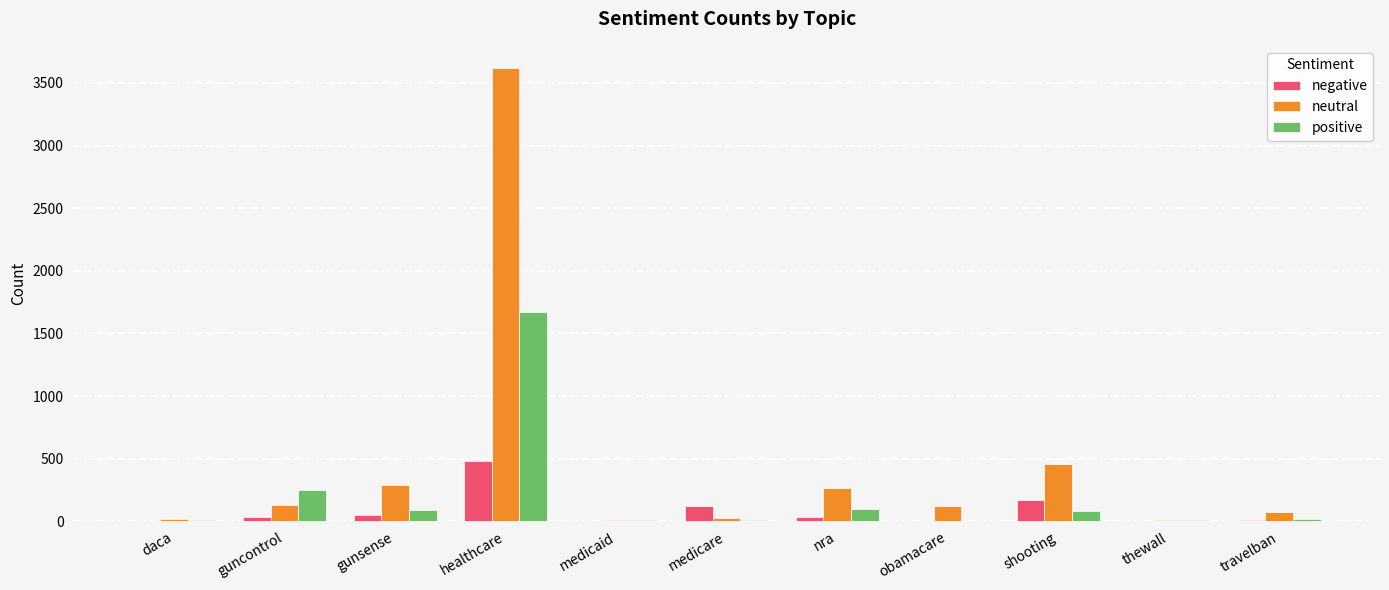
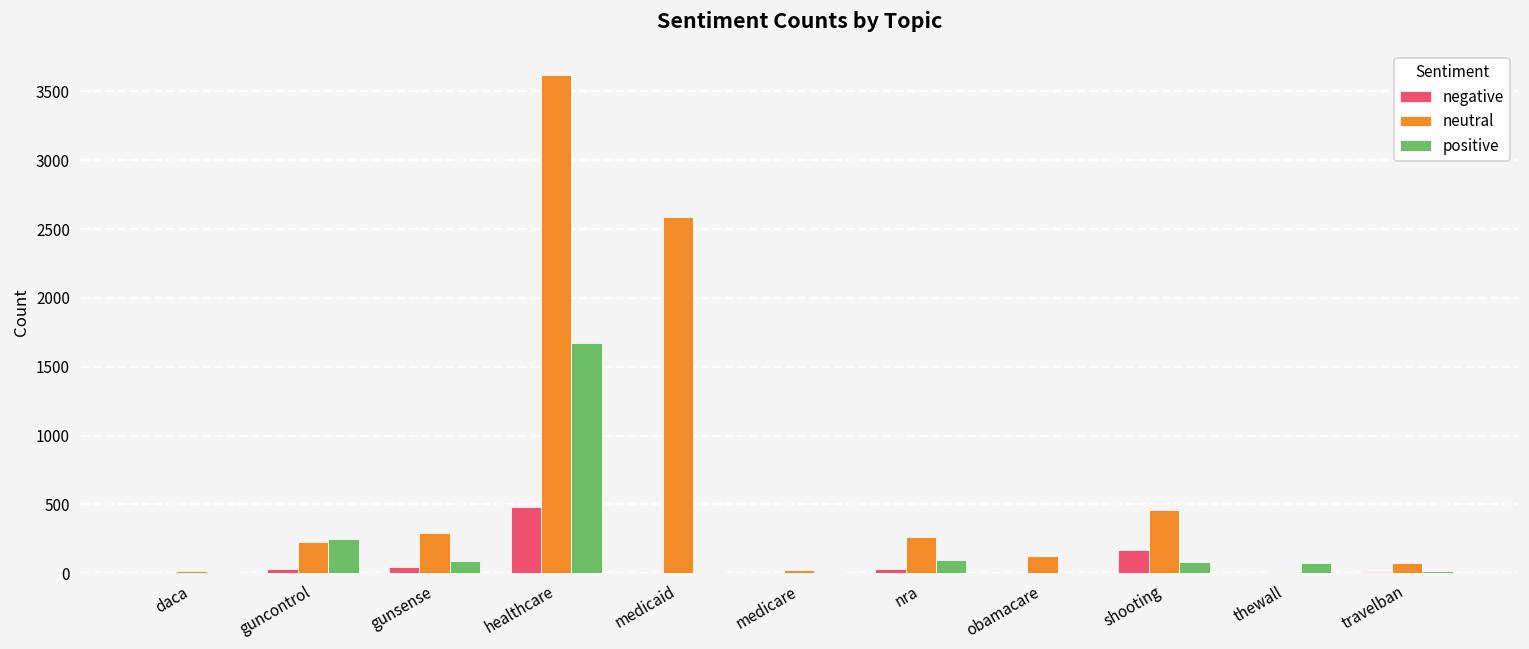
  {
    "negative": {
      "guncontrol": 30,
      "gunsense": 50,
      "healthcare": 480,
      "medicaid": 0,
-     "medicare": 120,
+     "medicare": 0,
      "nra": 30,
      "obamacare": 0,
      "shooting": 170
    },
    "neutral": {
      "daca": 20,
-     "guncontrol": 130,
+     "guncontrol": 230,
      "gunsense": 290,
      "healthcare": 3620,
-     "medicaid": 10,
+     "medicaid": 2580,
      "medicare": 30,
      "nra": 260,
      "obamacare": 120,
      "shooting": 460,
      "travelban": 70
    },
    "positive": {
      "guncontrol": 250,
      "gunsense": 90,
      "healthcare": 1670,
      "nra": 100,
      "shooting": 80,
-     "thewall": 10
+     "thewall": 80
    }
  }
